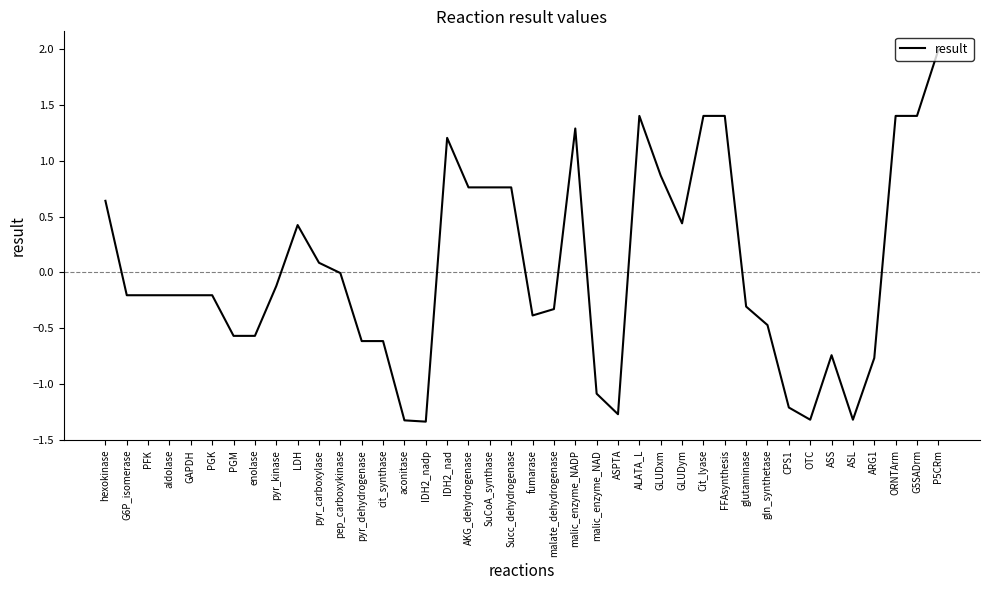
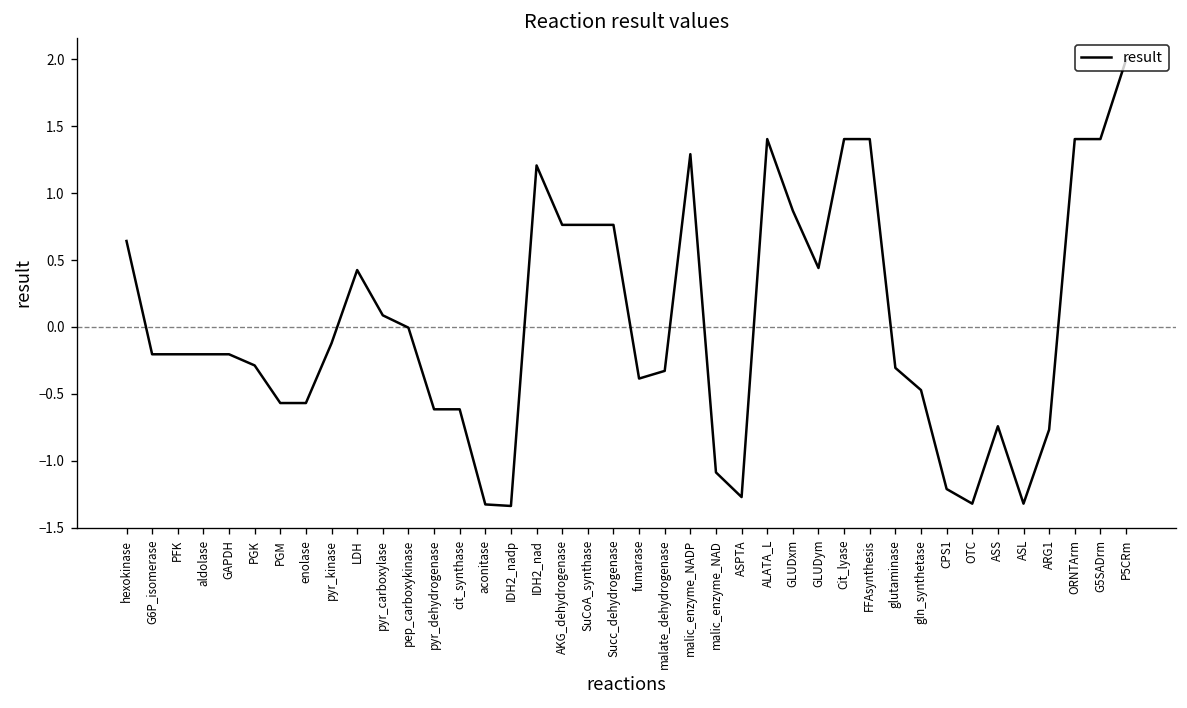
  {
    "hexokinase": 0.64,
    "G6P_isomerase": -0.20,
    "PFK": -0.20,
    "aldolase": -0.20,
    "GAPDH": -0.20,
-   "PGK": -0.20,
+   "PGK": -0.29,
    "PGM": -0.57,
    "enolase": -0.57,
    "pyr_kinase": -0.12,
    "LDH": 0.43,
    "pyr_carboxylase": 0.09,
    "pep_carboxykinase": -0.01,
    "pyr_dehydrogenase": -0.61,
    "cit_synthase": -0.61,
    "aconitase": -1.33,
    "IDH2_nadp": -1.34,
    "IDH2_nad": 1.21,
    "AKG_dehydrogenase": 0.76,
    "SuCoA_synthase": 0.76,
    "Succ_dehydrogenase": 0.76,
    "fumarase": -0.39,
    "malate_dehydrogenase": -0.33,
    "malic_enzyme_NADP": 1.29,
    "malic_enzyme_NAD": -1.09,
    "ASPTA": -1.27,
    "ALATA_L": 1.40,
    "GLUDxm": 0.87,
    "GLUDym": 0.44,
    "Cit_lyase": 1.40,
    "FFAsynthesis": 1.40,
    "glutaminase": -0.31,
    "gln_synthetase": -0.47,
    "CPS1": -1.21,
    "OTC": -1.32,
    "ASS": -0.74,
    "ASL": -1.32,
    "ARG1": -0.77,
    "ORNTArm": 1.40,
    "G5SADrm": 1.40
  }
